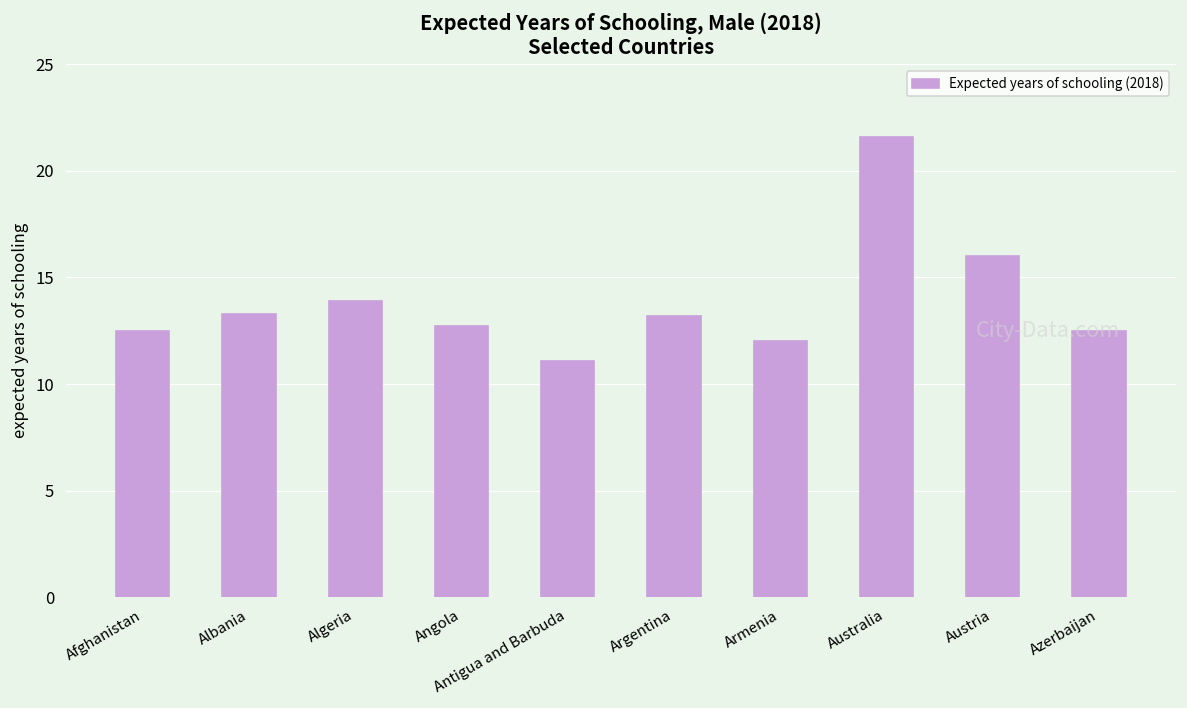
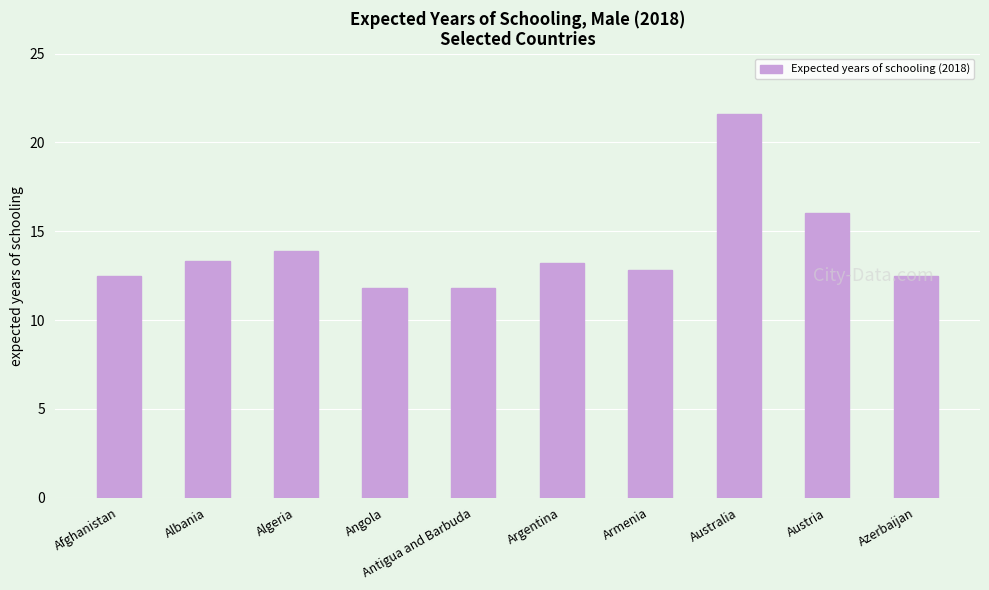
  {
    "Afghanistan": 12.5,
    "Albania": 13.3,
    "Algeria": 13.9,
-   "Angola": 12.7,
-   "Antigua and Barbuda": 11.1,
+   "Angola": 11.8,
+   "Antigua and Barbuda": 11.8,
    "Argentina": 13.2,
-   "Armenia": 12.0,
+   "Armenia": 12.8,
    "Australia": 21.6,
    "Austria": 16.0,
    "Azerbaijan": 12.5
  }
